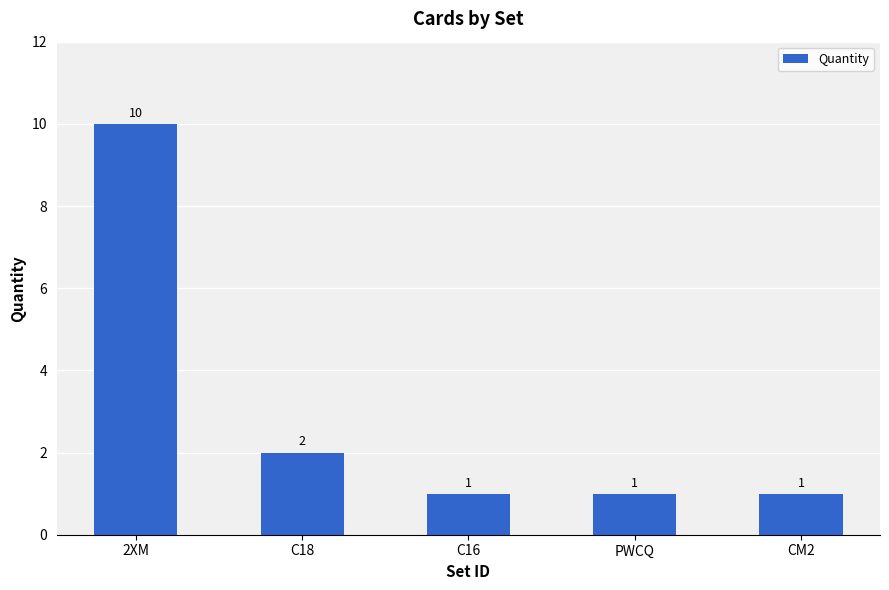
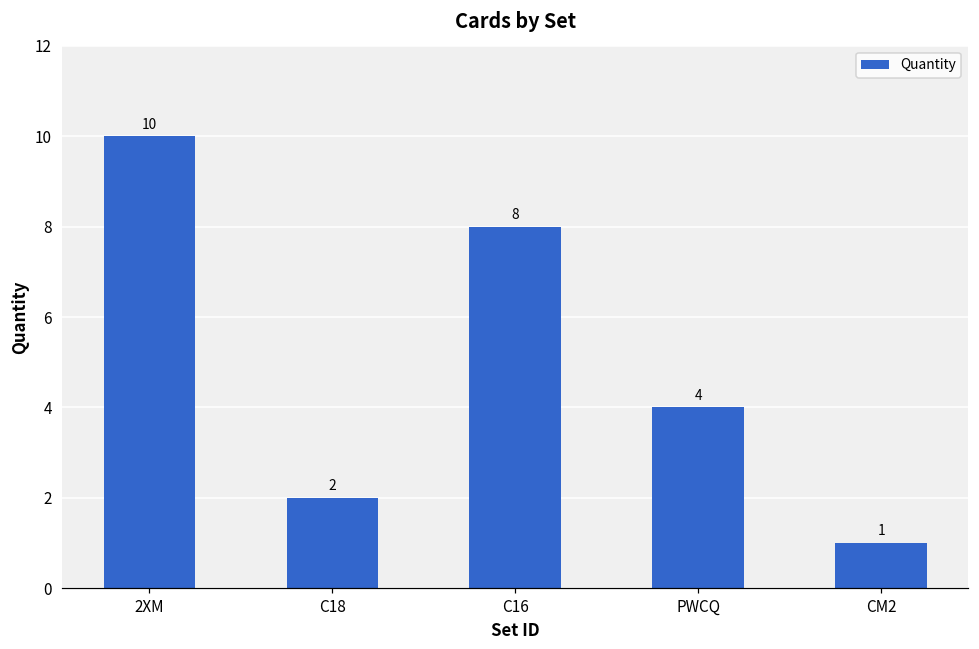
  {
    "2XM": 10,
    "C18": 2,
-   "C16": 1,
-   "PWCQ": 1,
+   "C16": 8,
+   "PWCQ": 4,
    "CM2": 1
  }
